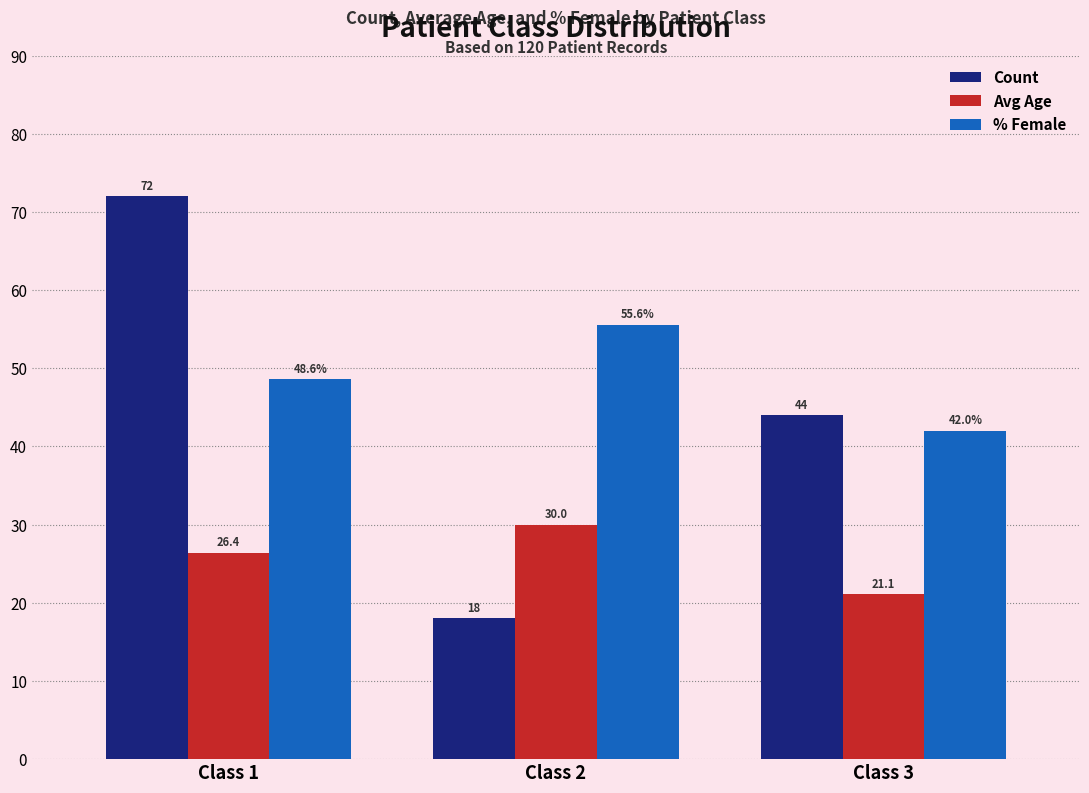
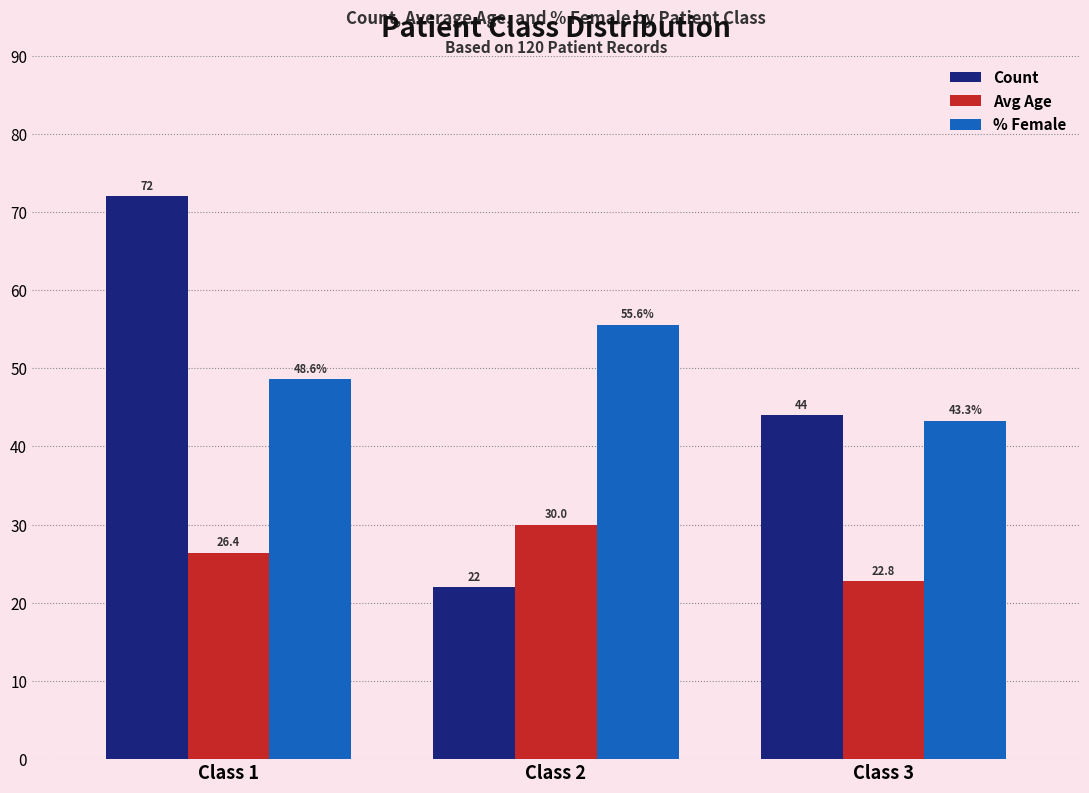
  {
    "Count": {
      "Class 1": "72",
-     "Class 2": "18",
+     "Class 2": "22",
      "Class 3": "44"
    },
    "Avg Age": {
      "Class 1": "26.4",
      "Class 2": "30.0",
-     "Class 3": "21.1"
+     "Class 3": "22.8"
    },
    "% Female": {
      "Class 1": "48.6%",
      "Class 2": "55.6%",
-     "Class 3": "42.0%"
+     "Class 3": "43.3%"
    }
  }
